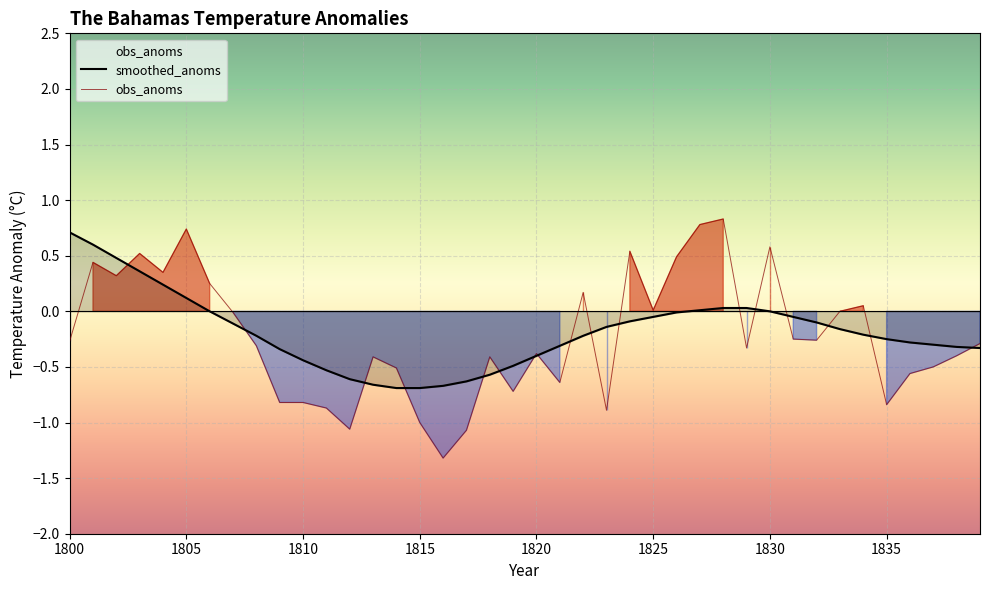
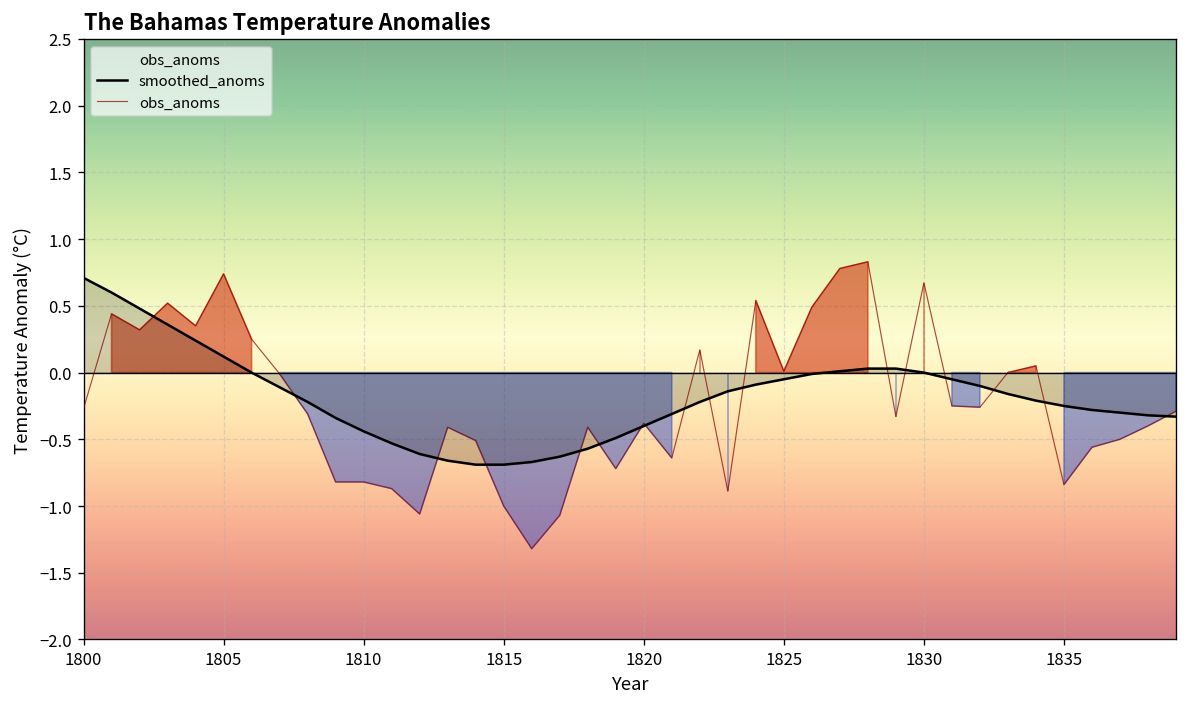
  {
    "obs_anoms": {
-     "1830": 0.58
+     "1830": 0.67
    }
  }
